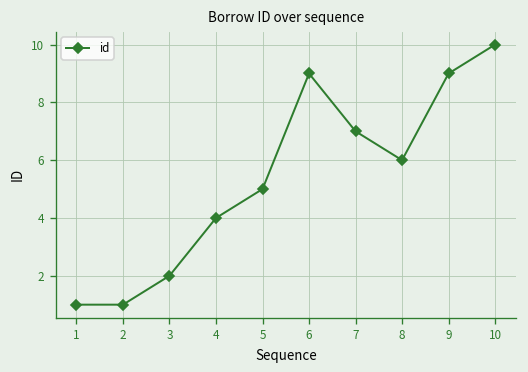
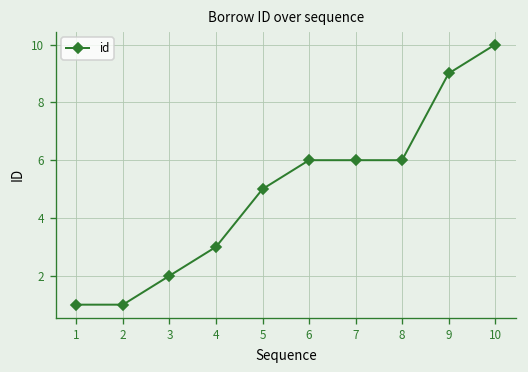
  {
    "1": 1,
    "2": 1,
    "3": 2,
-   "4": 4,
+   "4": 3,
    "5": 5,
-   "6": 9,
-   "7": 7,
+   "6": 6,
+   "7": 6,
    "8": 6,
    "9": 9,
    "10": 10
  }
